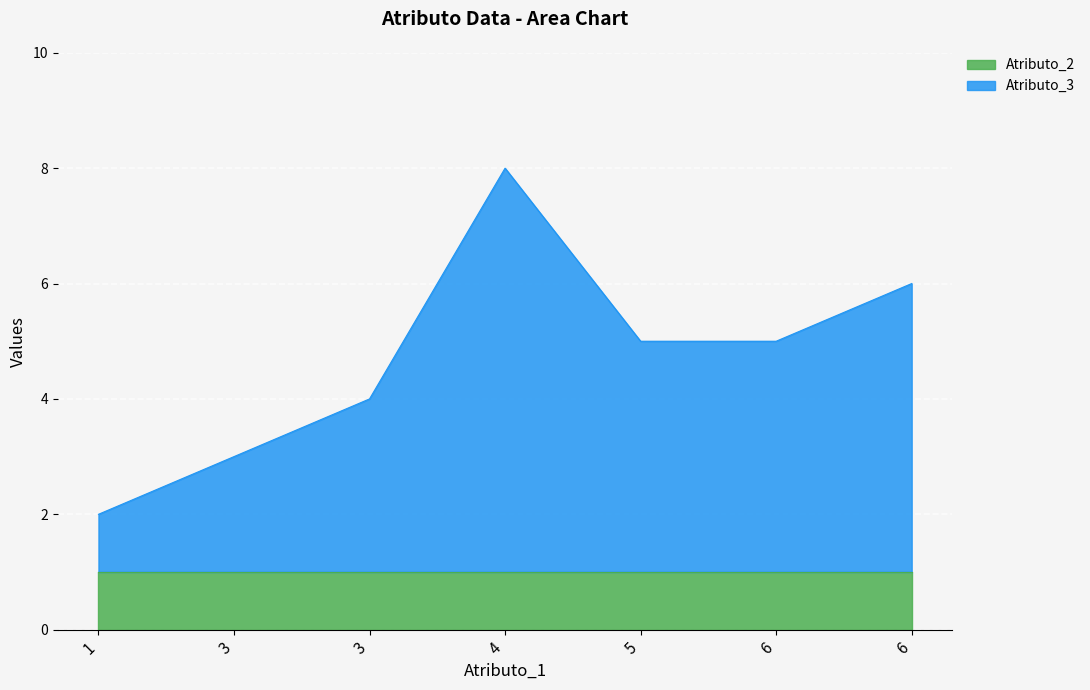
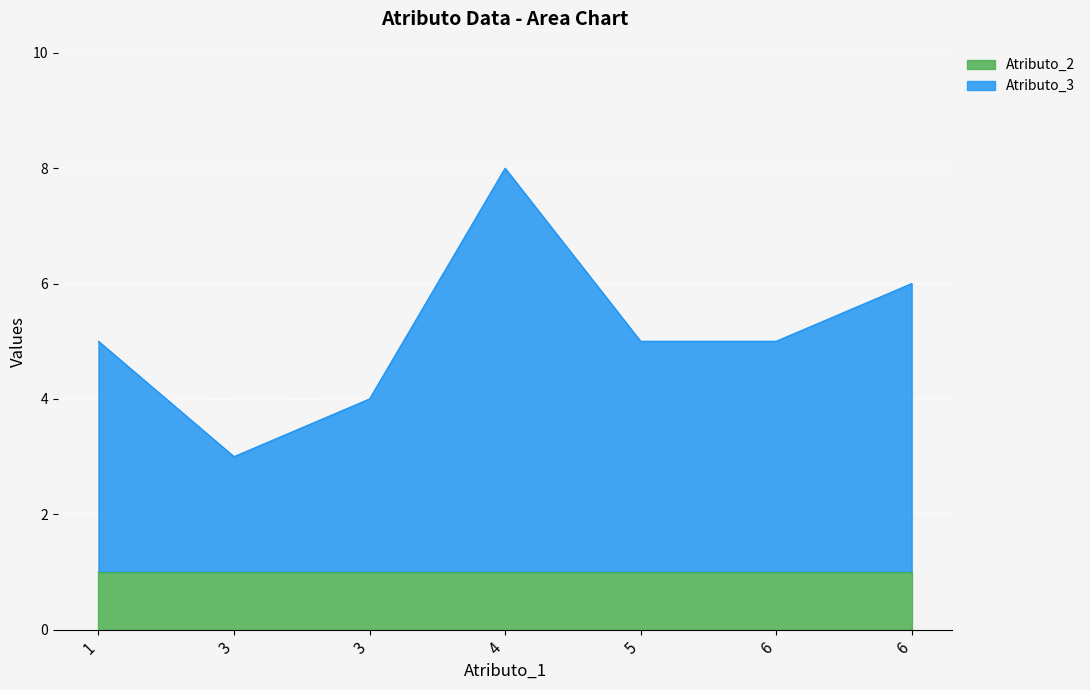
  {
    "Atributo_2": {
      "1": 1,
      "4": 1,
      "5": 1
    },
    "Atributo_3": {
-     "1": 1,
+     "1": 4,
      "4": 7,
      "5": 4
    }
  }
